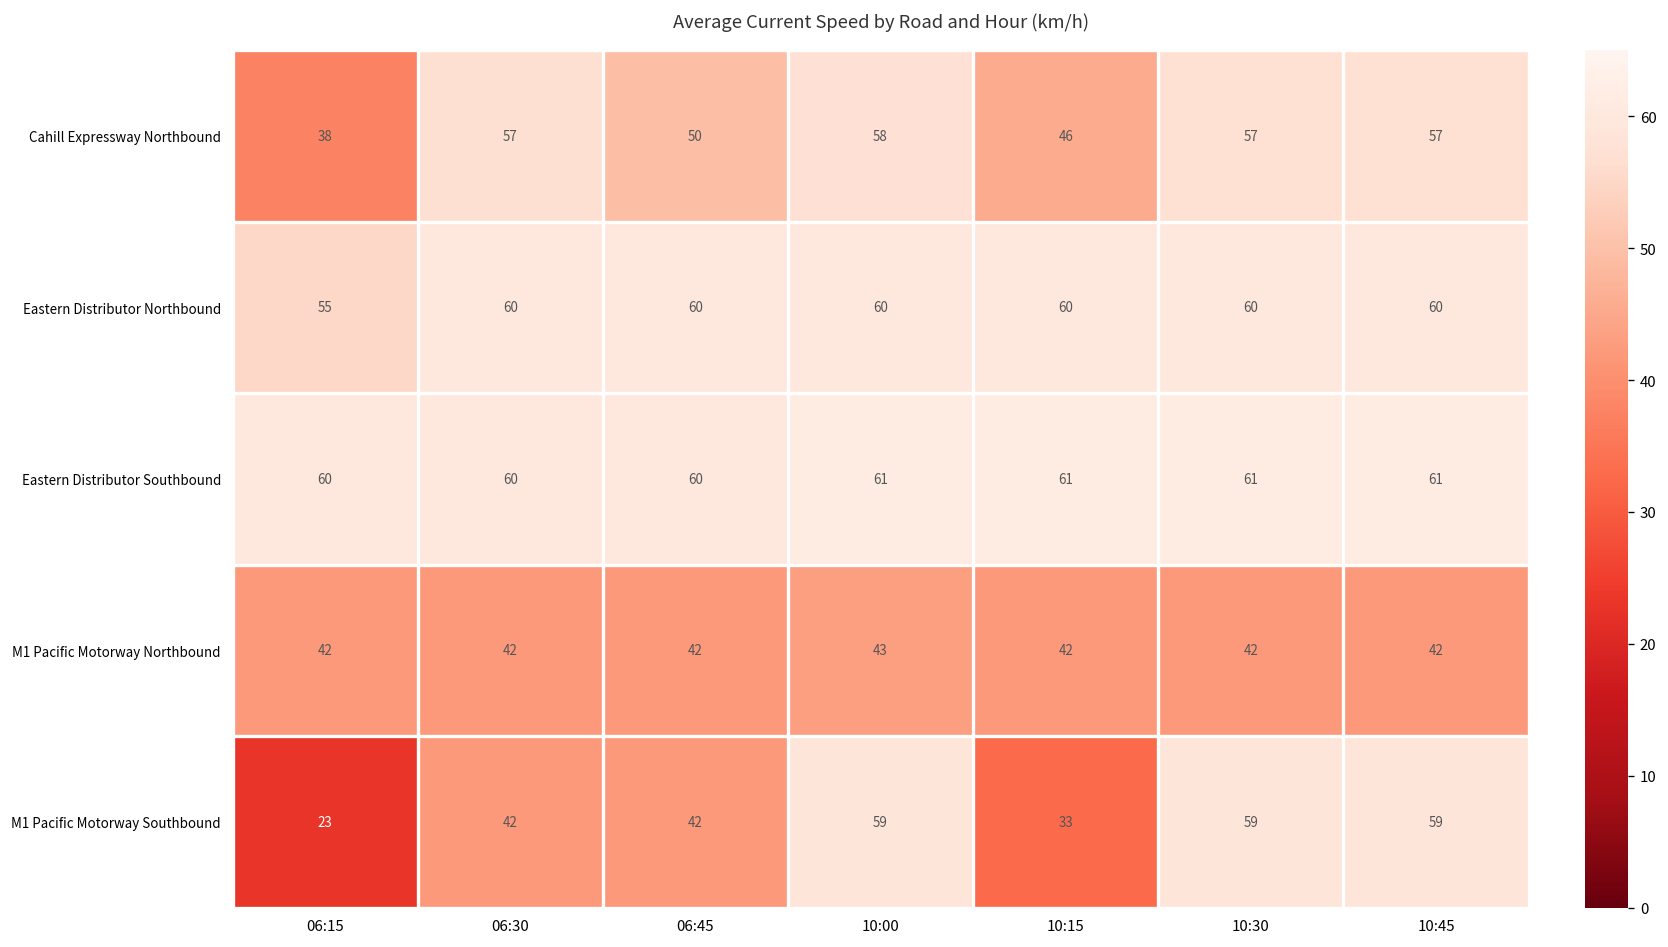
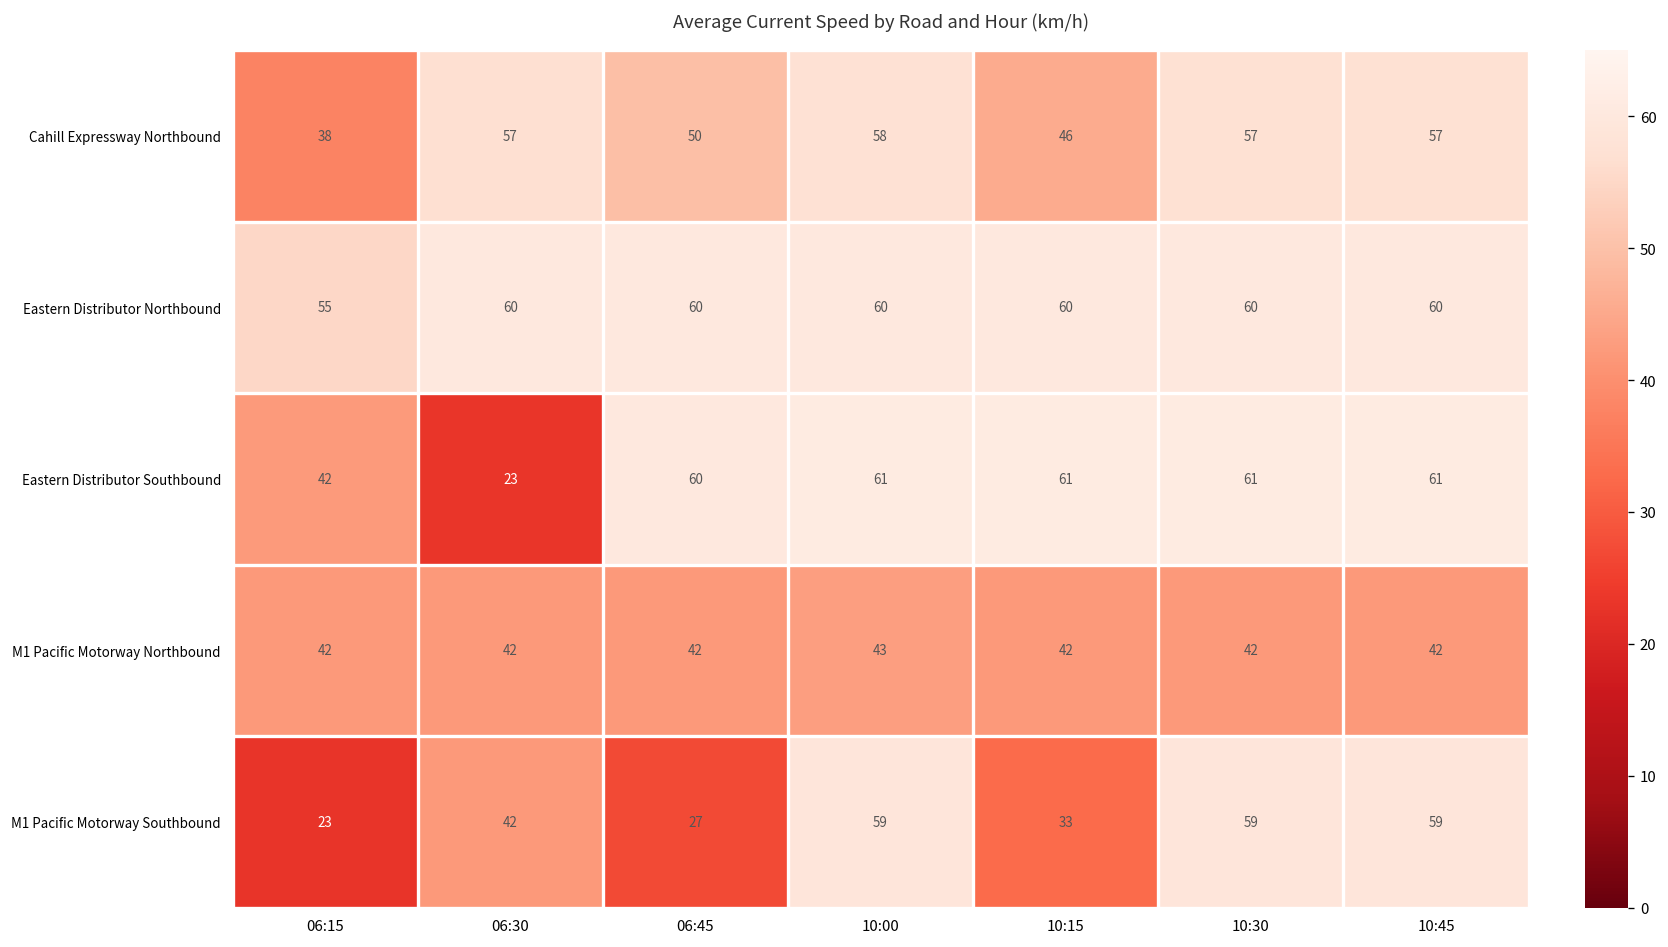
  {
    "Cahill Expressway Northbound": {
      "06:15": 38,
      "06:30": 57,
      "06:45": 50,
      "10:00": 58,
      "10:15": 46,
      "10:30": 57,
      "10:45": 57
    },
    "Eastern Distributor Northbound": {
      "06:15": 55,
      "06:30": 60,
      "06:45": 60,
      "10:00": 60,
      "10:15": 60,
      "10:30": 60,
      "10:45": 60
    },
    "Eastern Distributor Southbound": {
-     "06:15": 60,
-     "06:30": 60,
+     "06:15": 42,
+     "06:30": 23,
      "06:45": 60,
      "10:00": 61,
      "10:15": 61,
      "10:30": 61,
      "10:45": 61
    },
    "M1 Pacific Motorway Northbound": {
      "06:15": 42,
      "06:30": 42,
      "06:45": 42,
      "10:00": 43,
      "10:15": 42,
      "10:30": 42,
      "10:45": 42
    },
    "M1 Pacific Motorway Southbound": {
      "06:15": 23,
      "06:30": 42,
-     "06:45": 42,
+     "06:45": 27,
      "10:00": 59,
      "10:15": 33,
      "10:30": 59,
      "10:45": 59
    }
  }
